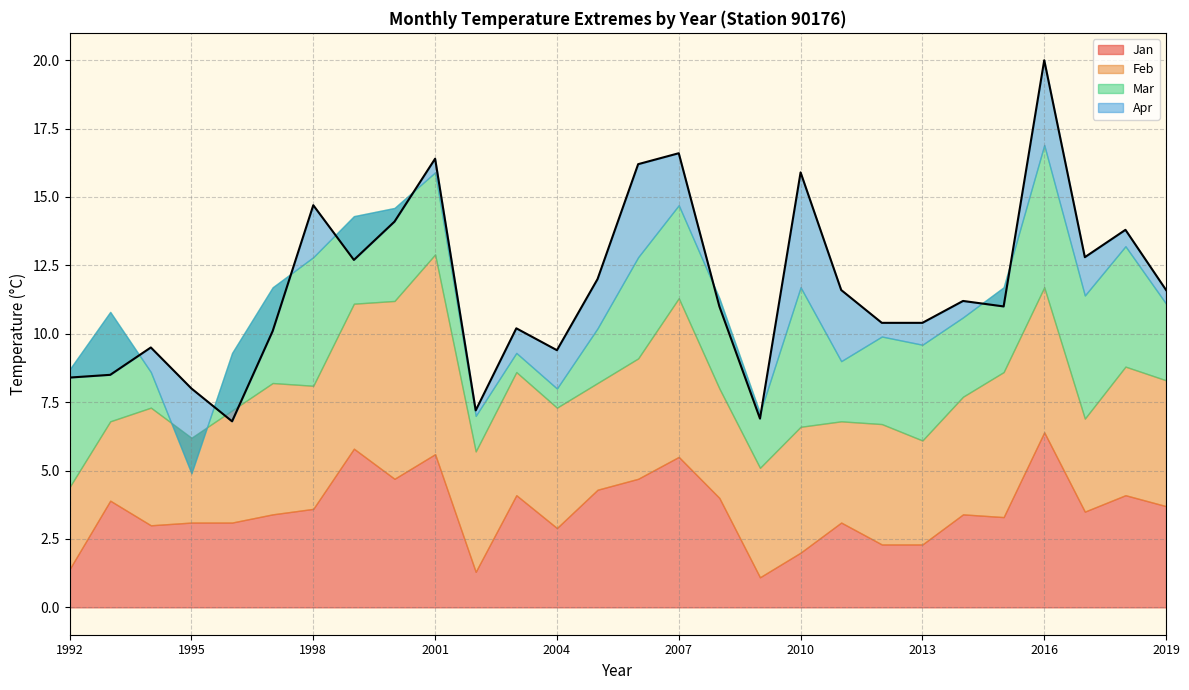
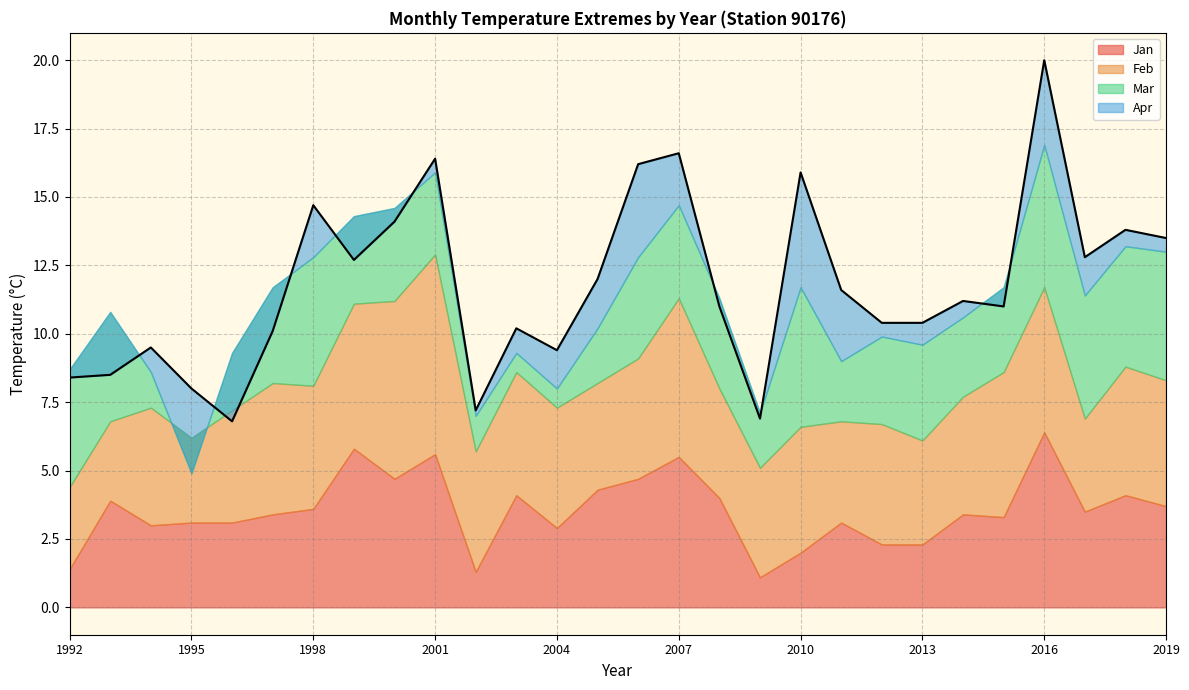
  {
    "Mar": {
      "1998": 4.7,
      "2001": 3.0,
      "2004": 0.7,
      "2007": 3.4,
      "2010": 5.1,
      "2013": 3.5,
      "2016": 5.2,
-     "2019": 2.8
+     "2019": 4.7
    }
  }
